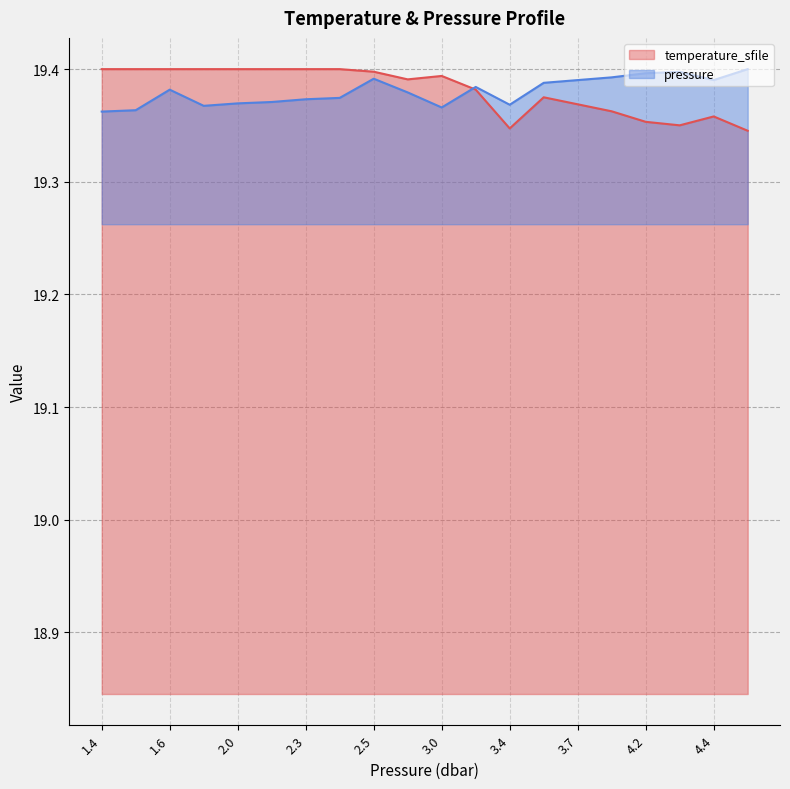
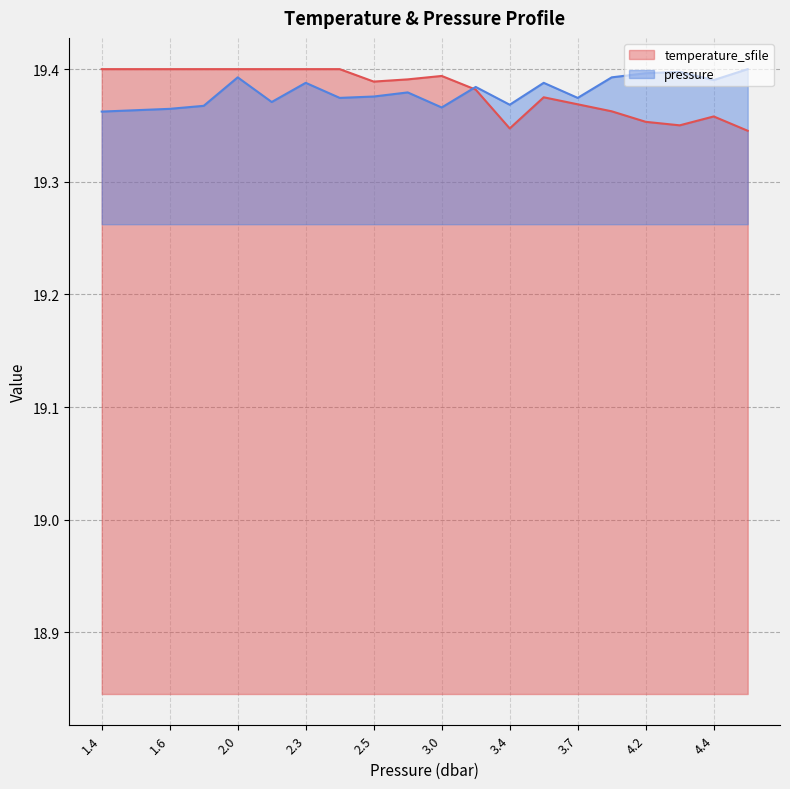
  {
    "temperature_sfile": {
      "1.4": 19.400,
      "1.6": 19.400,
      "2.0": 19.400,
      "2.3": 19.400,
-     "2.5": 19.398,
+     "2.5": 19.389,
      "3.0": 19.394,
      "3.4": 19.347,
      "3.7": 19.369,
      "4.2": 19.353,
      "4.4": 19.358
    },
    "pressure": {
      "1.4": 19.362,
-     "1.6": 19.382,
-     "2.0": 19.370,
-     "2.3": 19.373,
-     "2.5": 19.391,
+     "1.6": 19.365,
+     "2.0": 19.393,
+     "2.3": 19.388,
+     "2.5": 19.376,
      "3.0": 19.366,
      "3.4": 19.368,
-     "3.7": 19.390
+     "3.7": 19.374
    }
  }
